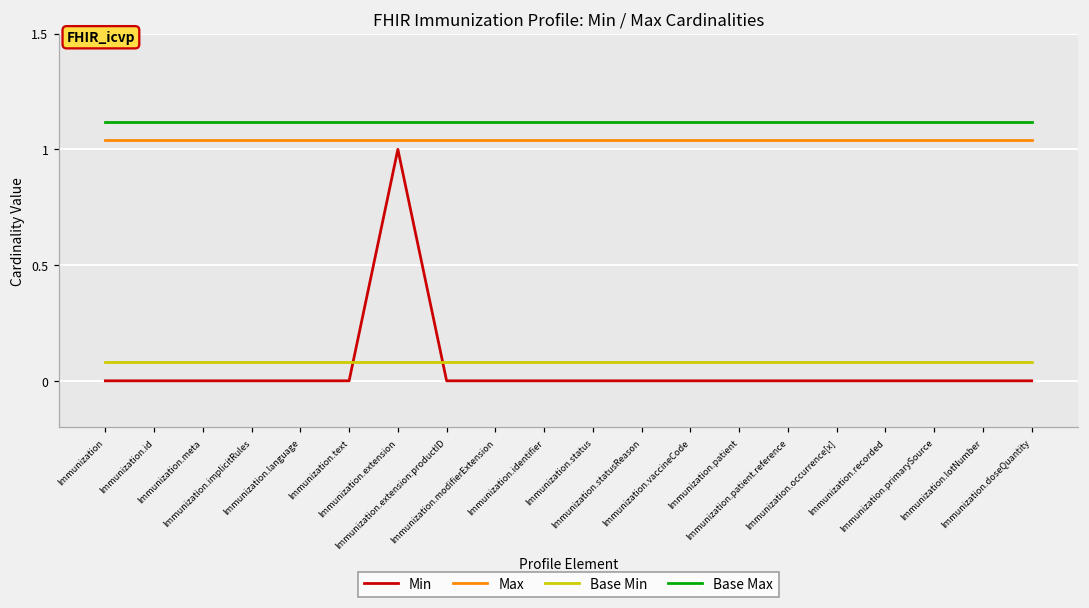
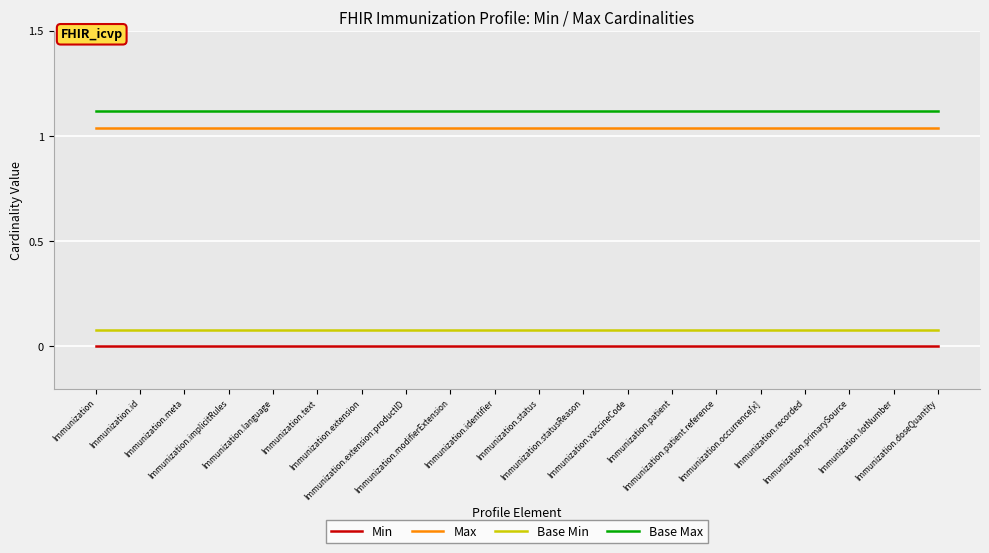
  {
    "Min": {
      "Immunization": 0,
      "Immunization.id": 0,
      "Immunization.meta": 0,
      "Immunization.implicitRules": 0,
      "Immunization.language": 0,
      "Immunization.text": 0,
-     "Immunization.extension": 1,
+     "Immunization.extension": 0,
      "Immunization.extension:productID": 0,
      "Immunization.modifierExtension": 0,
      "Immunization.identifier": 0,
      "Immunization.status": 0,
      "Immunization.statusReason": 0,
      "Immunization.vaccineCode": 0,
      "Immunization.patient": 0,
      "Immunization.patient.reference": 0,
      "Immunization.occurrence[x]": 0,
      "Immunization.recorded": 0,
      "Immunization.primarySource": 0,
      "Immunization.lotNumber": 0,
      "Immunization.doseQuantity": 0
    },
    "Max": {
      "Immunization": 1.04,
      "Immunization.id": 1.04,
      "Immunization.meta": 1.04,
      "Immunization.implicitRules": 1.04,
      "Immunization.language": 1.04,
      "Immunization.text": 1.04,
      "Immunization.extension": 1.04,
      "Immunization.extension:productID": 1.04,
      "Immunization.modifierExtension": 1.04,
      "Immunization.identifier": 1.04,
      "Immunization.status": 1.04,
      "Immunization.statusReason": 1.04,
      "Immunization.vaccineCode": 1.04,
      "Immunization.patient": 1.04,
      "Immunization.patient.reference": 1.04,
      "Immunization.occurrence[x]": 1.04,
      "Immunization.recorded": 1.04,
      "Immunization.primarySource": 1.04,
      "Immunization.lotNumber": 1.04,
      "Immunization.doseQuantity": 1.04
    },
    "Base Min": {
      "Immunization": 0.08,
      "Immunization.id": 0.08,
      "Immunization.meta": 0.08,
      "Immunization.implicitRules": 0.08,
      "Immunization.language": 0.08,
      "Immunization.text": 0.08,
      "Immunization.extension": 0.08,
      "Immunization.extension:productID": 0.08,
      "Immunization.modifierExtension": 0.08,
      "Immunization.identifier": 0.08,
      "Immunization.status": 0.08,
      "Immunization.statusReason": 0.08,
      "Immunization.vaccineCode": 0.08,
      "Immunization.patient": 0.08,
      "Immunization.patient.reference": 0.08,
      "Immunization.occurrence[x]": 0.08,
      "Immunization.recorded": 0.08,
      "Immunization.primarySource": 0.08,
      "Immunization.lotNumber": 0.08,
      "Immunization.doseQuantity": 0.08
    },
    "Base Max": {
      "Immunization": 1.12,
      "Immunization.id": 1.12,
      "Immunization.meta": 1.12,
      "Immunization.implicitRules": 1.12,
      "Immunization.language": 1.12,
      "Immunization.text": 1.12,
      "Immunization.extension": 1.12,
      "Immunization.extension:productID": 1.12,
      "Immunization.modifierExtension": 1.12,
      "Immunization.identifier": 1.12,
      "Immunization.status": 1.12,
      "Immunization.statusReason": 1.12,
      "Immunization.vaccineCode": 1.12,
      "Immunization.patient": 1.12,
      "Immunization.patient.reference": 1.12,
      "Immunization.occurrence[x]": 1.12,
      "Immunization.recorded": 1.12,
      "Immunization.primarySource": 1.12,
      "Immunization.lotNumber": 1.12,
      "Immunization.doseQuantity": 1.12
    }
  }
